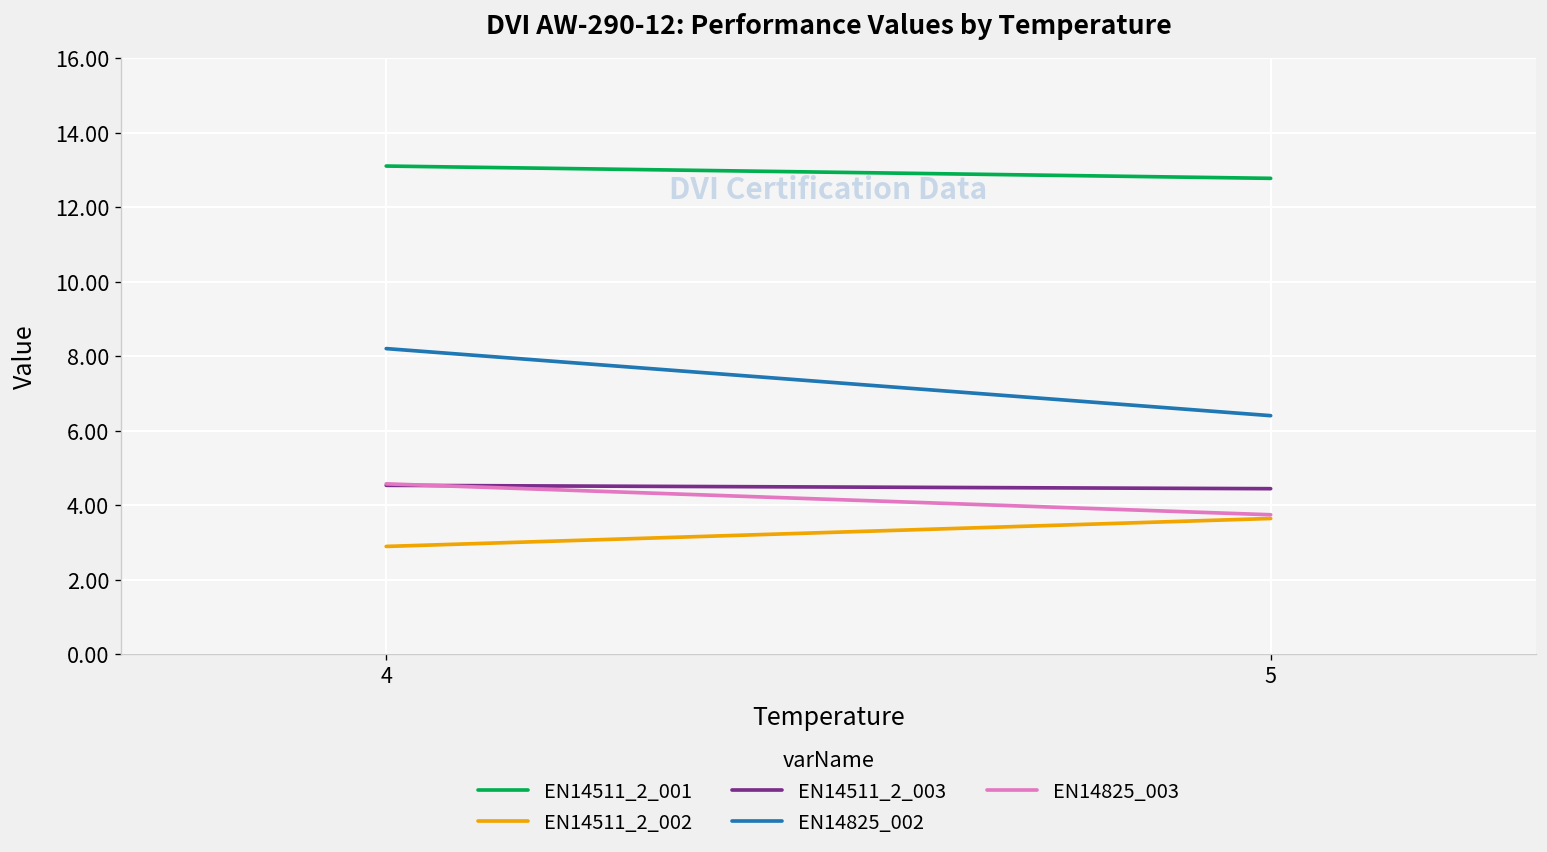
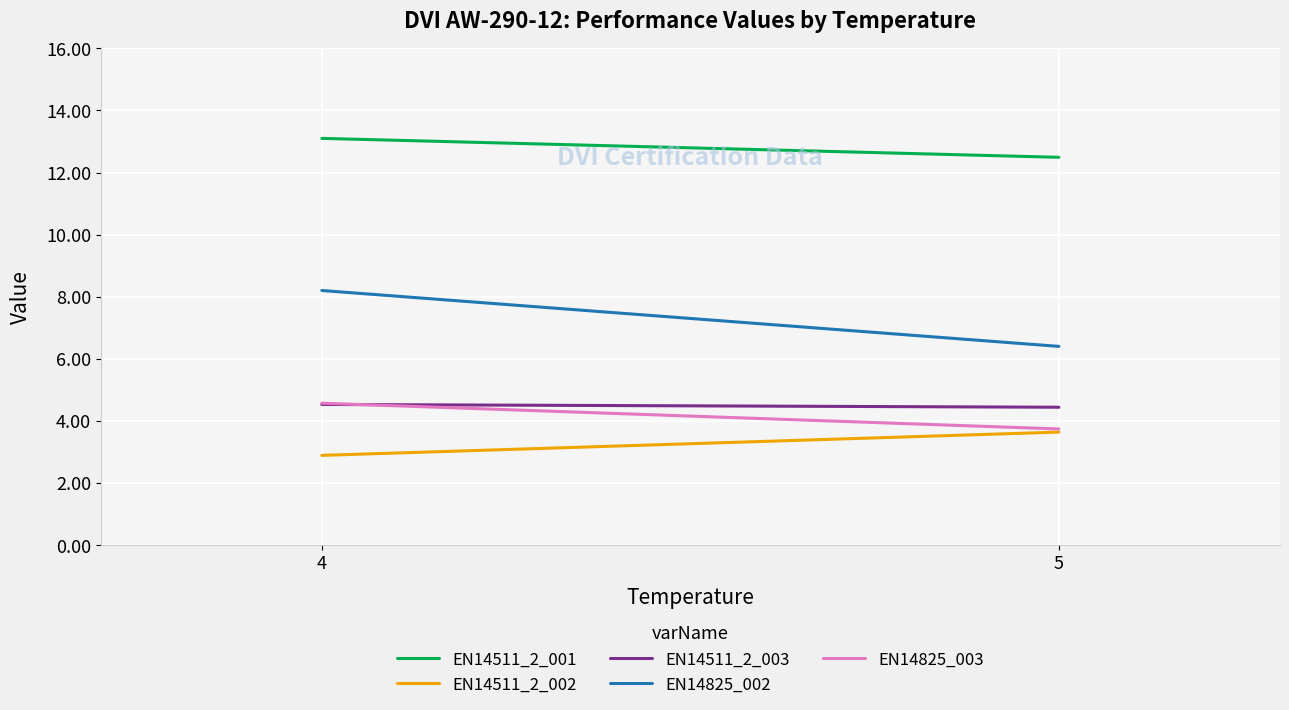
  {
    "EN14511_2_001": {
      "4": 13.1,
-     "5": 12.8
+     "5": 12.5
    },
    "EN14511_2_002": {
      "4": 2.9,
      "5": 3.6
    },
    "EN14511_2_003": {
      "5": 4.4
    },
    "EN14825_002": {
      "4": 8.2,
      "5": 6.4
    },
    "EN14825_003": {
      "5": 3.7
    }
  }
